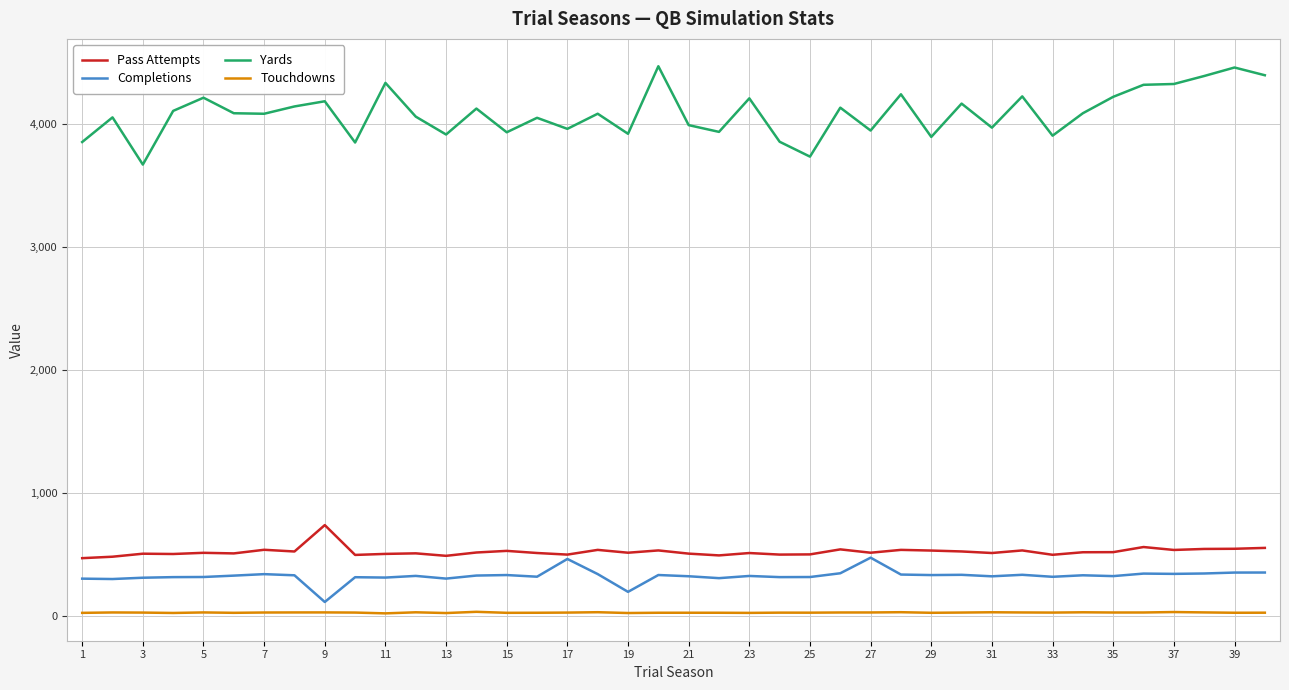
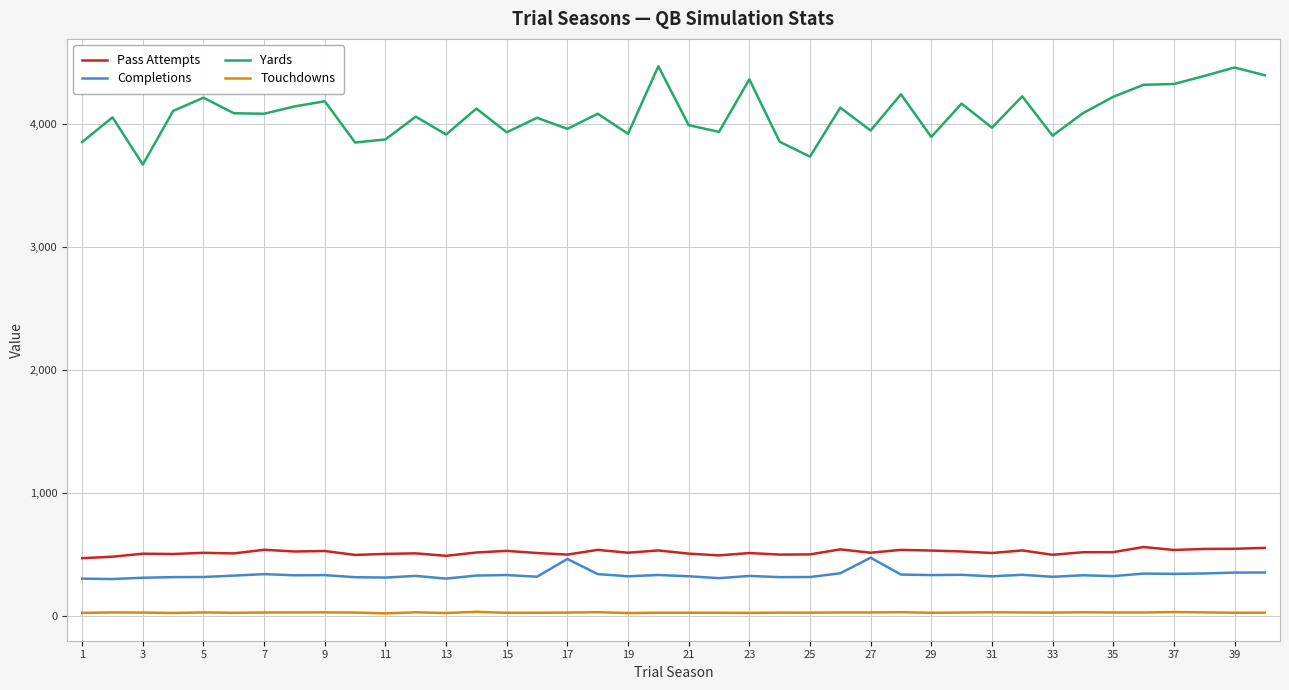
  {
    "Pass Attempts": {
      "1": "470",
      "3": "500",
      "5": "510",
      "7": "540",
-     "9": "740",
+     "9": "530",
      "11": "500",
      "13": "490",
      "15": "530",
      "17": "500",
      "19": "510",
      "21": "500",
      "23": "510",
      "25": "500",
      "27": "510",
      "29": "530",
      "31": "510",
      "33": "490",
      "35": "520",
      "37": "530",
      "39": "540"
    },
    "Completions": {
      "1": "300",
      "3": "310",
      "5": "310",
      "7": "340",
-     "9": "110",
+     "9": "330",
      "11": "310",
      "13": "300",
      "15": "330",
      "17": "460",
-     "19": "190",
+     "19": "320",
      "21": "320",
      "23": "320",
      "25": "310",
      "27": "470",
      "29": "330",
      "31": "320",
      "33": "320",
      "35": "320",
      "37": "340",
      "39": "350"
    },
    "Yards": {
      "1": "3,860",
      "3": "3,670",
      "5": "4,220",
      "7": "4,090",
      "9": "4,190",
-     "11": "4,340",
+     "11": "3,880",
      "13": "3,920",
      "15": "3,940",
      "17": "3,960",
      "19": "3,920",
      "21": "3,990",
-     "23": "4,210",
+     "23": "4,370",
      "25": "3,740",
      "27": "3,950",
      "29": "3,900",
      "31": "3,970",
      "33": "3,910",
      "35": "4,220",
      "37": "4,330",
      "39": "4,460"
    },
    "Touchdowns": {
      "1": "20",
      "3": "20",
      "5": "30",
      "7": "20",
      "9": "30",
      "11": "20",
      "13": "20",
      "15": "20",
      "17": "20",
      "19": "20",
      "21": "20",
      "23": "20",
      "25": "20",
      "27": "20",
      "29": "20",
      "31": "30",
      "33": "20",
      "35": "20",
      "37": "30",
      "39": "20"
    }
  }
